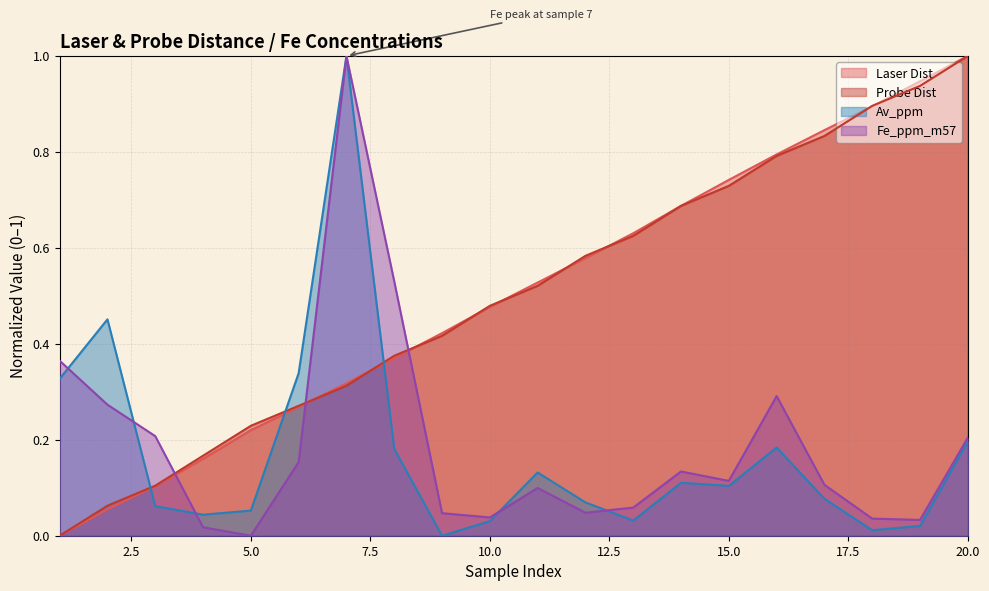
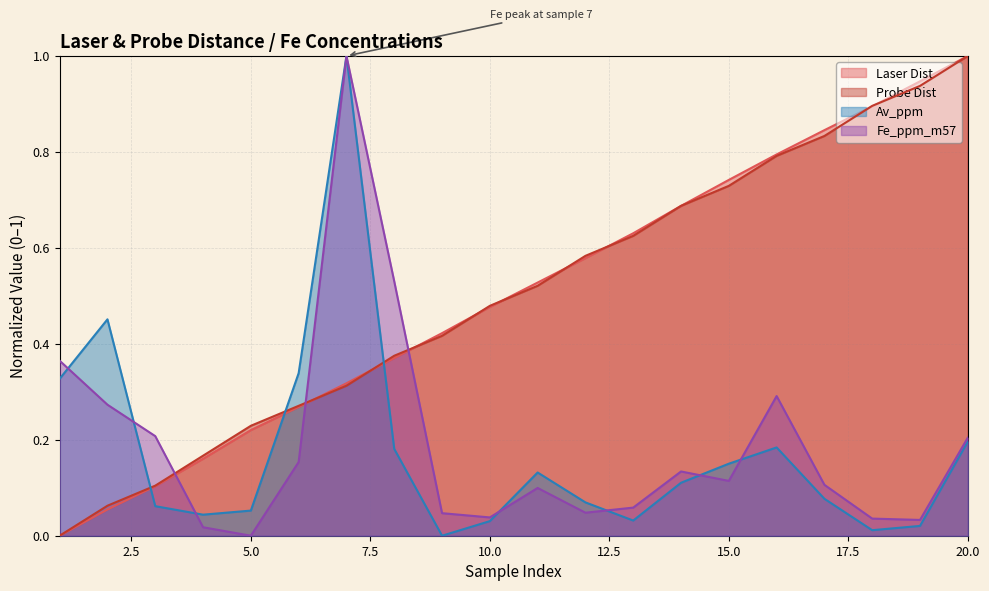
  {
    "Av_ppm": {
      "5.0": 0.05,
      "10.0": 0.03,
-     "15.0": 0.10,
+     "15.0": 0.15,
      "20.0": 0.20
    },
    "Fe_ppm_m57": {
      "5.0": 0.00,
      "10.0": 0.04,
      "15.0": 0.11,
      "20.0": 0.20
    }
  }
